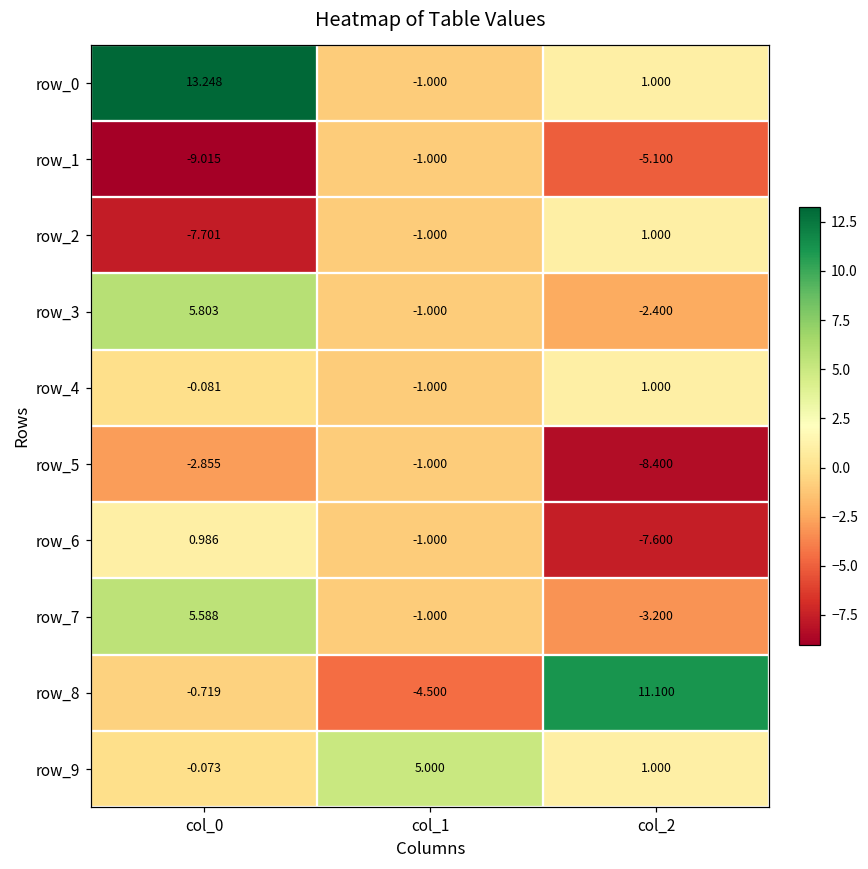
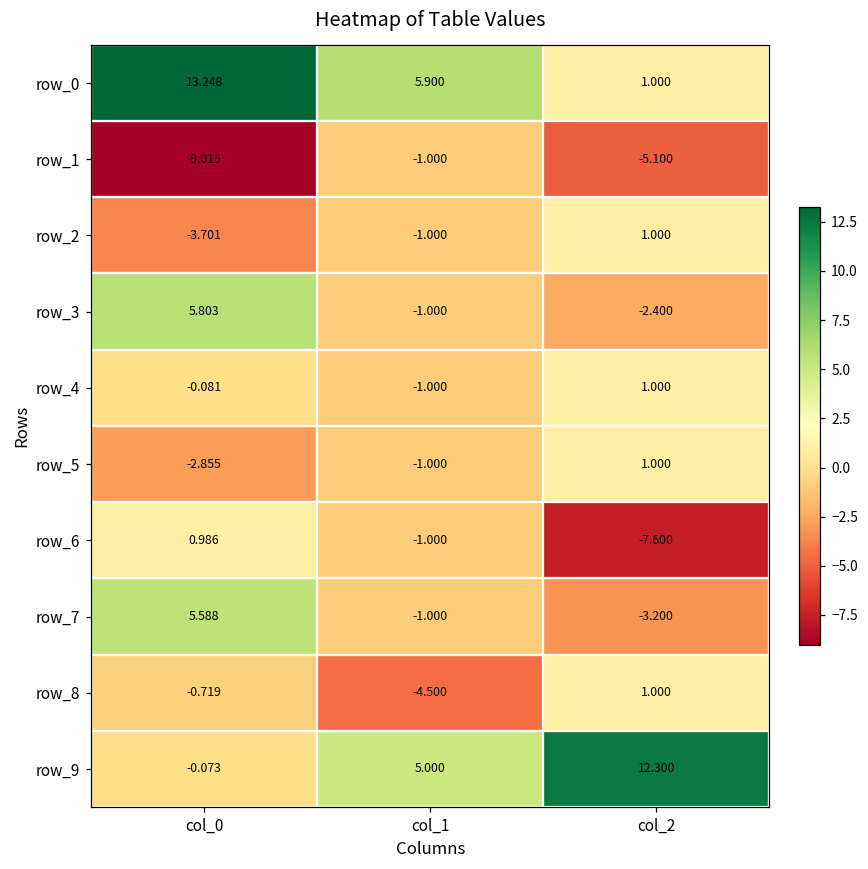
  {
    "row_0": {
      "col_0": 13.248,
-     "col_1": -1.000,
+     "col_1": 5.900,
      "col_2": 1.000
    },
    "row_1": {
      "col_0": -9.015,
      "col_1": -1.000,
      "col_2": -5.100
    },
    "row_2": {
-     "col_0": -7.701,
+     "col_0": -3.701,
      "col_1": -1.000,
      "col_2": 1.000
    },
    "row_3": {
      "col_0": 5.803,
      "col_1": -1.000,
      "col_2": -2.400
    },
    "row_4": {
      "col_0": -0.081,
      "col_1": -1.000,
      "col_2": 1.000
    },
    "row_5": {
      "col_0": -2.855,
      "col_1": -1.000,
-     "col_2": -8.400
+     "col_2": 1.000
    },
    "row_6": {
      "col_0": 0.986,
      "col_1": -1.000,
      "col_2": -7.600
    },
    "row_7": {
      "col_0": 5.588,
      "col_1": -1.000,
      "col_2": -3.200
    },
    "row_8": {
      "col_0": -0.719,
      "col_1": -4.500,
-     "col_2": 11.100
+     "col_2": 1.000
    },
    "row_9": {
      "col_0": -0.073,
      "col_1": 5.000,
-     "col_2": 1.000
+     "col_2": 12.300
    }
  }
